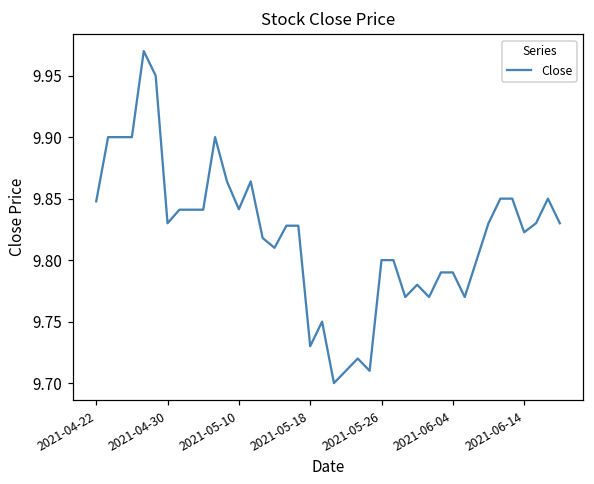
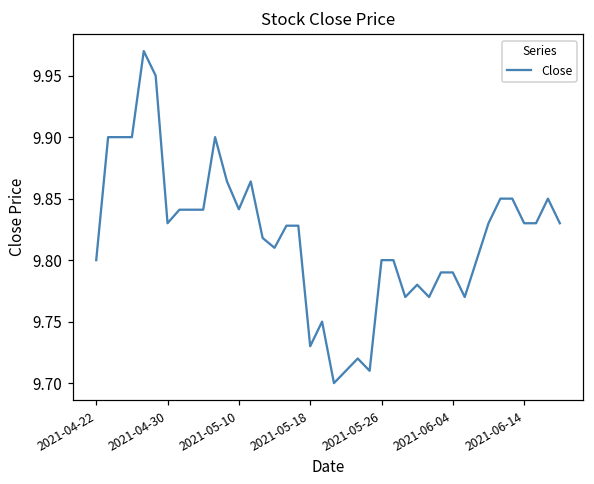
  {
-   "2021-04-22": 9.848,
+   "2021-04-22": 9.800,
    "2021-04-30": 9.830,
    "2021-05-10": 9.841,
    "2021-05-18": 9.730,
    "2021-05-26": 9.800,
    "2021-06-04": 9.790,
-   "2021-06-14": 9.823
+   "2021-06-14": 9.830
  }
